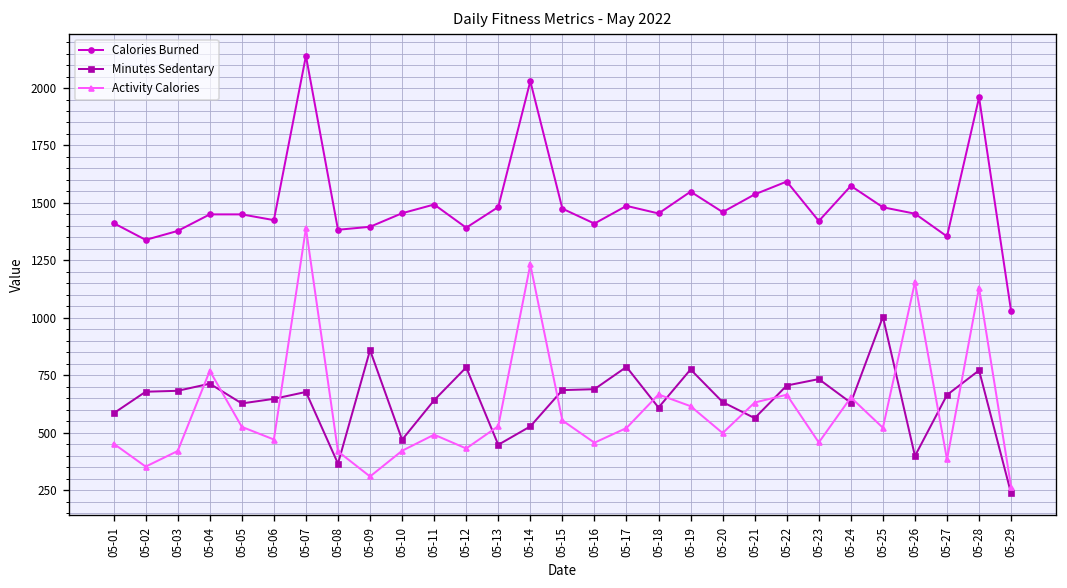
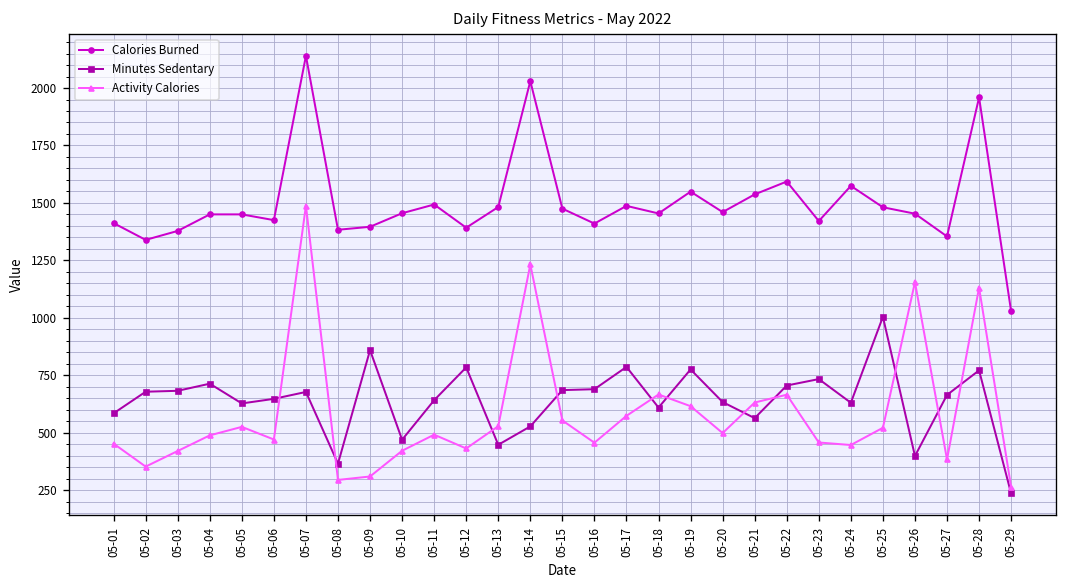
  {
    "Activity Calories": {
      "05-01": 450,
      "05-02": 350,
      "05-03": 420,
-     "05-04": 770,
+     "05-04": 490,
      "05-05": 530,
      "05-06": 470,
-     "05-07": 1390,
-     "05-08": 420,
+     "05-07": 1490,
+     "05-08": 290,
      "05-09": 310,
      "05-10": 420,
      "05-11": 490,
      "05-12": 430,
      "05-13": 530,
      "05-14": 1230,
      "05-15": 550,
      "05-16": 460,
-     "05-17": 520,
+     "05-17": 570,
      "05-18": 670,
      "05-19": 620,
      "05-20": 500,
      "05-21": 630,
      "05-22": 670,
      "05-23": 460,
-     "05-24": 650,
+     "05-24": 450,
      "05-25": 520,
      "05-26": 1160,
      "05-27": 380,
      "05-28": 1130,
      "05-29": 260
    }
  }
